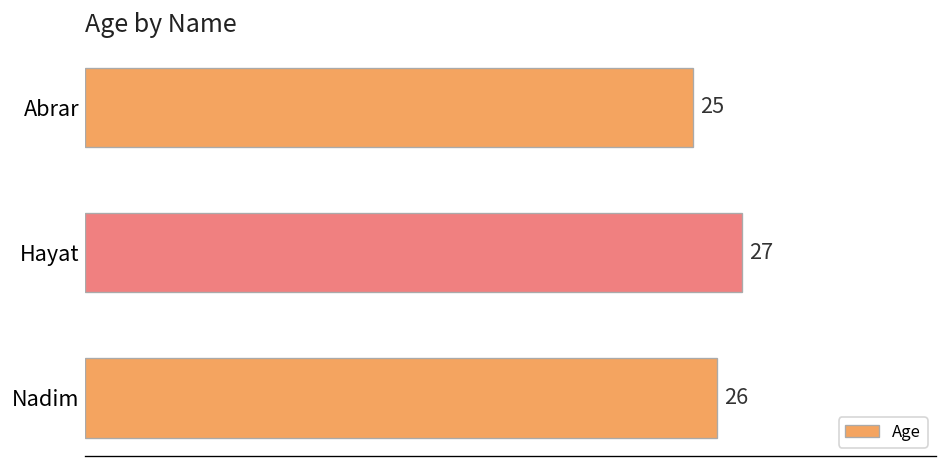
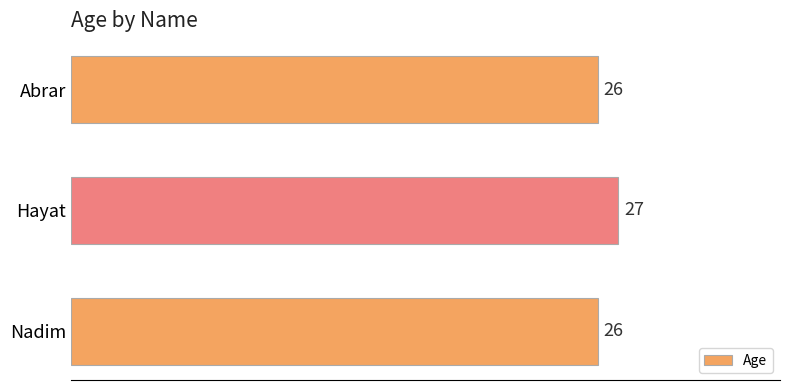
  {
-   "Abrar": 25,
+   "Abrar": 26,
    "Hayat": 27,
    "Nadim": 26
  }
